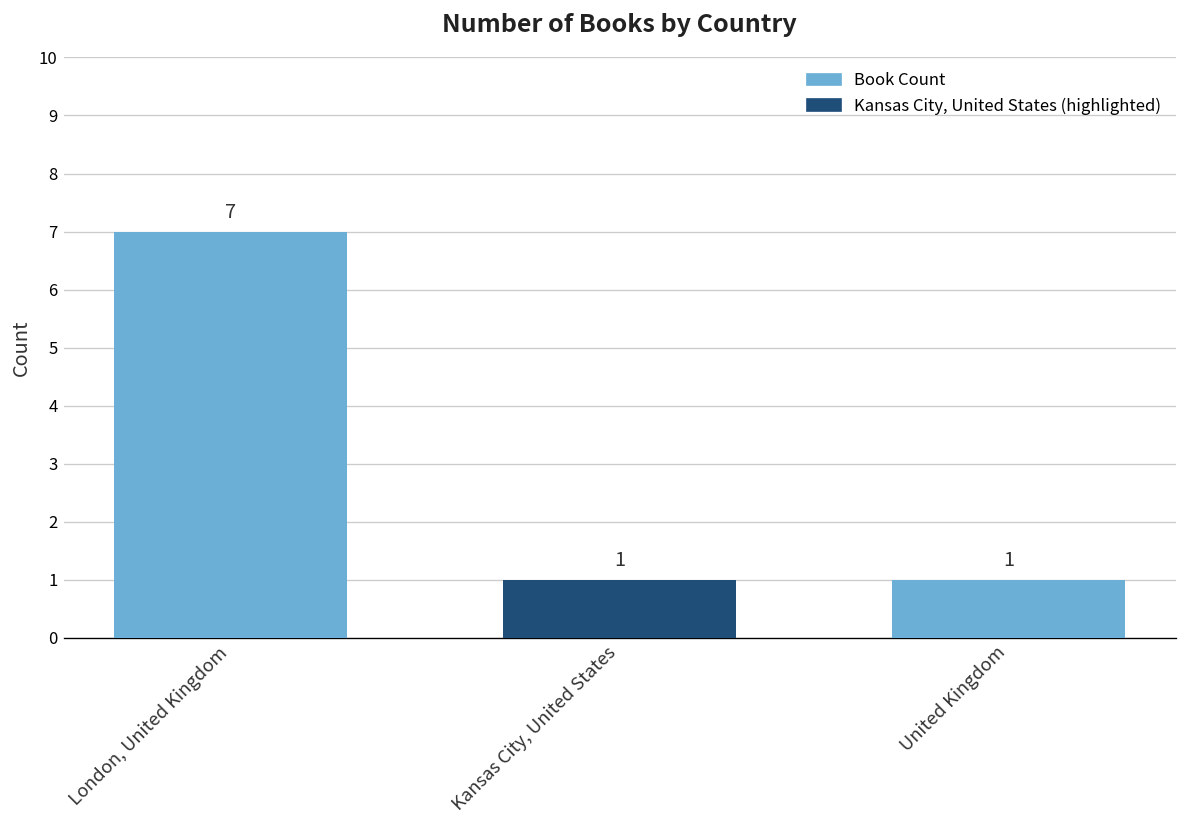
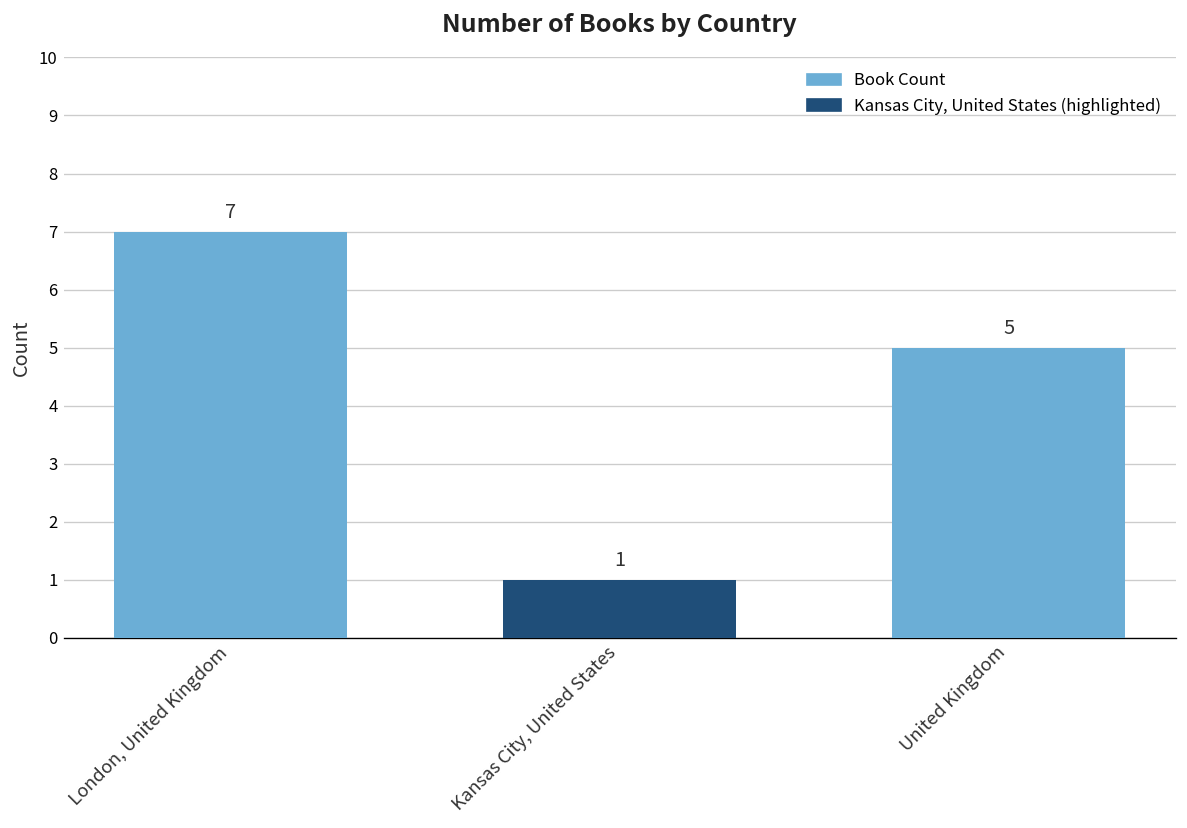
  {
    "London, United Kingdom": 7,
    "Kansas City, United States": 1,
-   "United Kingdom": 1
+   "United Kingdom": 5
  }
